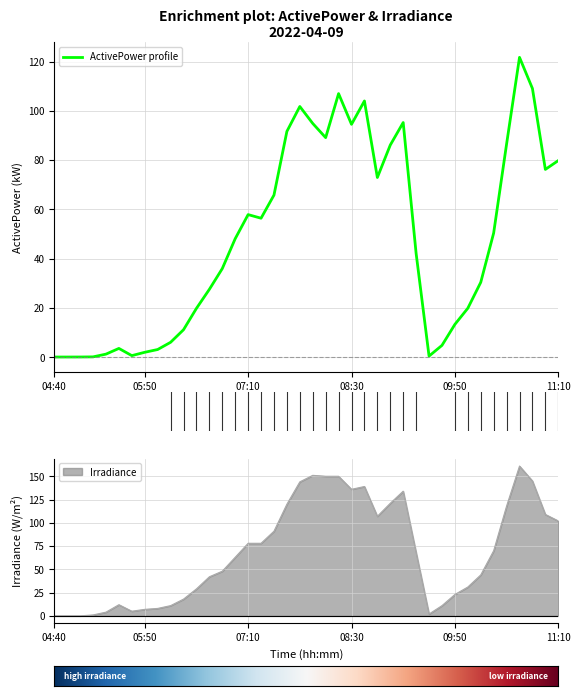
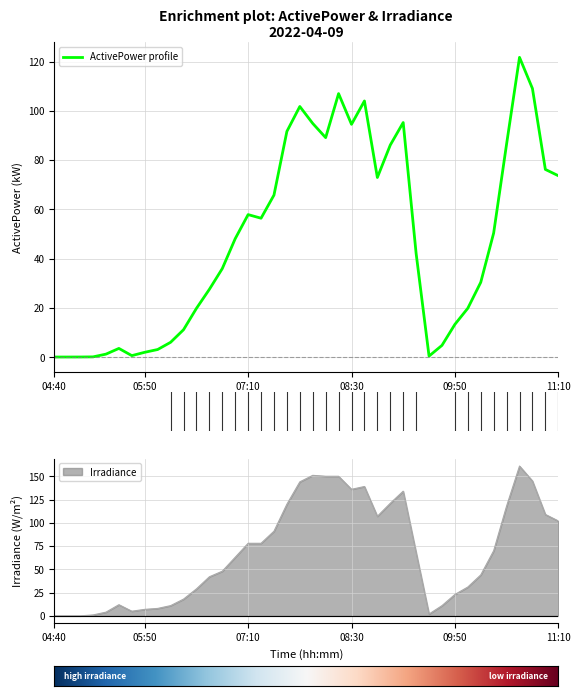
  {
    "Enrichment plot: ActivePower & Irradiance 2022-04-09": {
      "04:40": 0,
      "05:50": 2,
      "07:10": 58,
      "08:30": 95,
      "09:50": 13,
-     "11:10": 80
+     "11:10": 74
    }
  }
